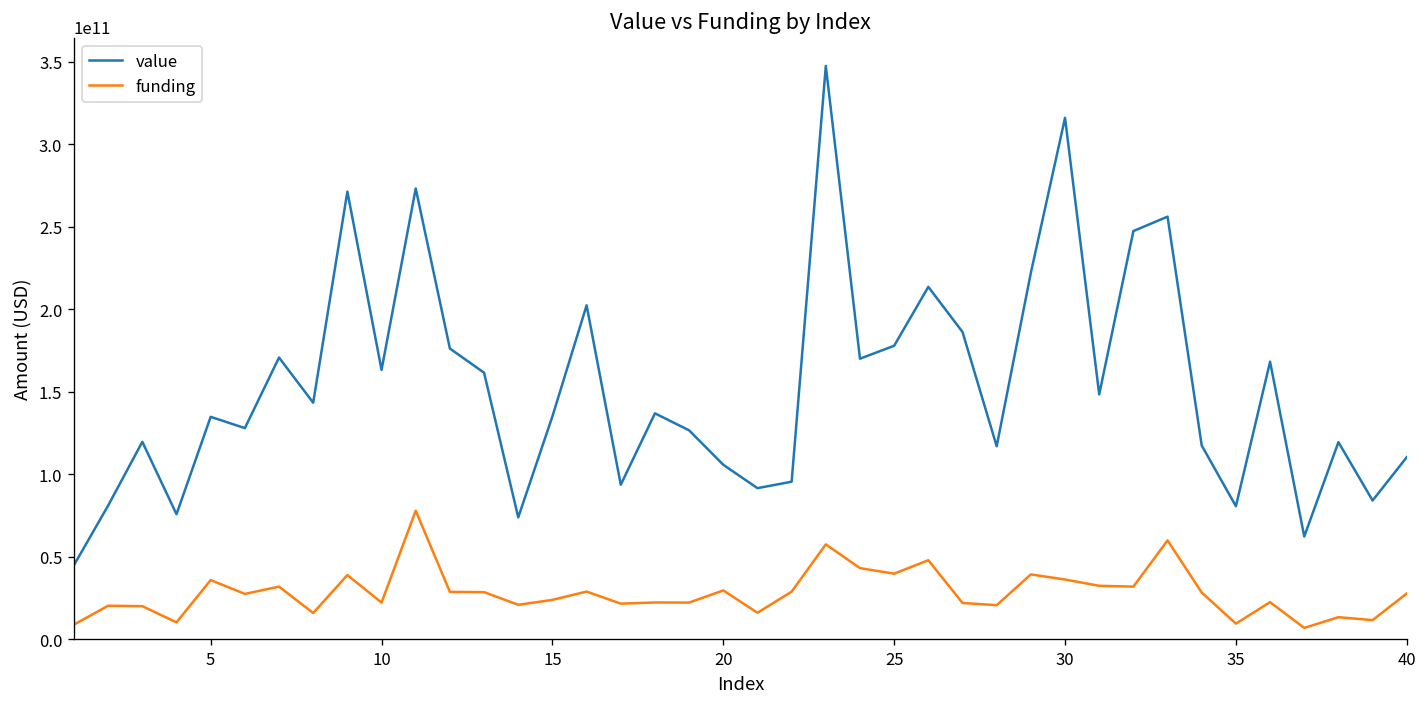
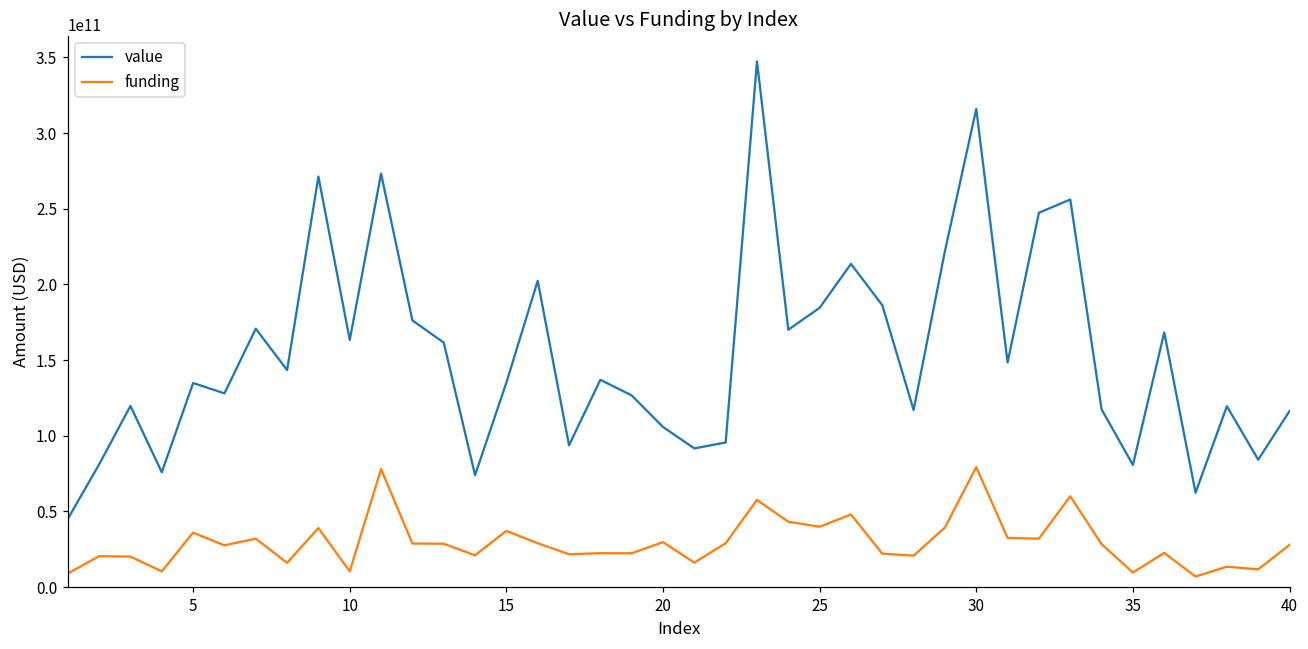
  {
    "value": {
      "5": 135000000000,
      "10": 163000000000,
      "15": 135000000000,
      "20": 106000000000,
-     "25": 178000000000,
+     "25": 185000000000,
      "30": 316000000000,
      "35": 81000000000,
-     "40": 110000000000
+     "40": 116000000000
    },
    "funding": {
      "5": 36000000000,
-     "10": 22000000000,
-     "15": 24000000000,
+     "10": 10000000000,
+     "15": 37000000000,
      "20": 30000000000,
      "25": 40000000000,
-     "30": 36000000000,
+     "30": 79000000000,
      "35": 10000000000,
      "40": 28000000000
    }
  }
